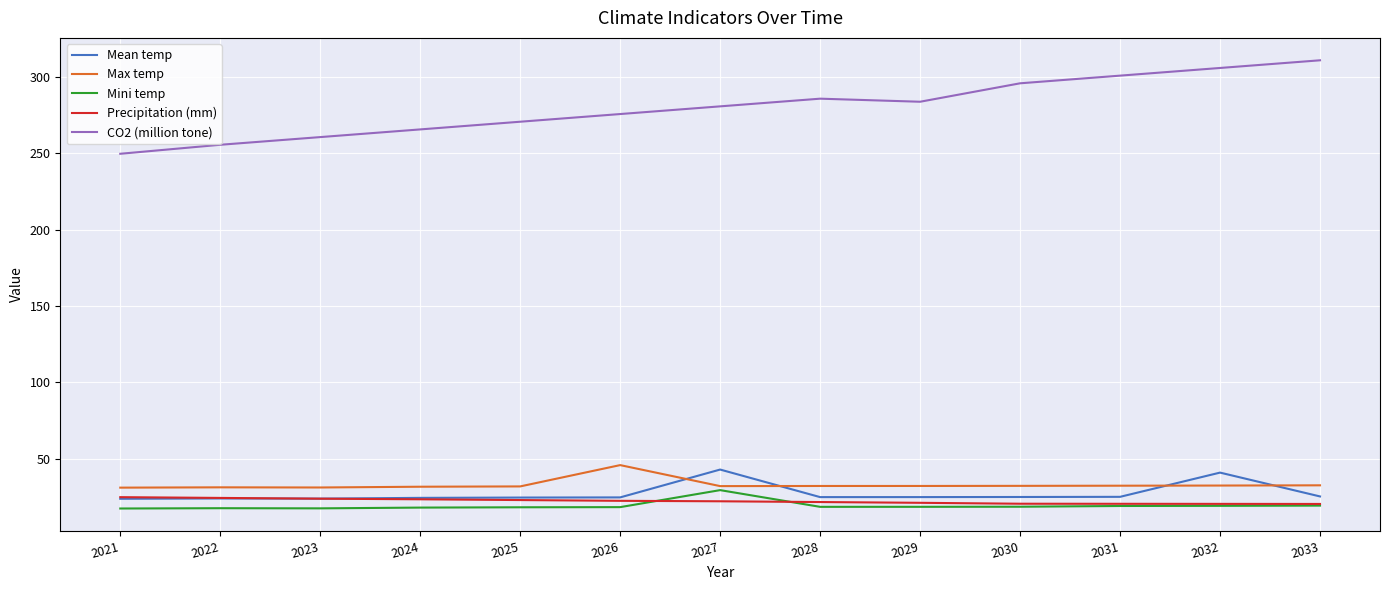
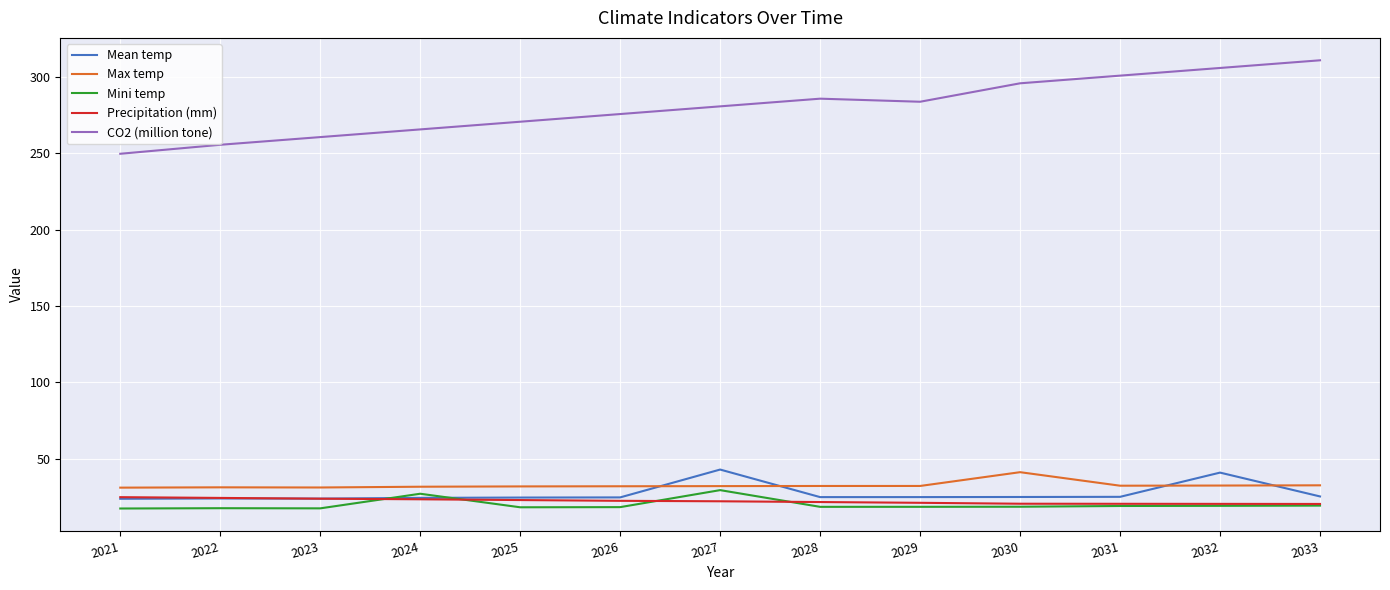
  {
    "Mean temp": {
      "2026": 25,
      "2027": 43,
      "2028": 25,
      "2029": 25,
      "2030": 25,
      "2031": 25,
      "2032": 41,
      "2033": 25
    },
    "Max temp": {
      "2021": 31,
      "2022": 31,
      "2023": 31,
      "2024": 32,
      "2025": 32,
-     "2026": 46,
+     "2026": 32,
      "2027": 32,
      "2028": 32,
      "2029": 32,
-     "2030": 32,
+     "2030": 41,
      "2031": 32,
      "2032": 32,
      "2033": 33
    },
    "Mini temp": {
      "2021": 17,
      "2022": 18,
      "2023": 18,
-     "2024": 18,
+     "2024": 27,
      "2025": 18,
      "2026": 18,
      "2027": 29,
      "2028": 19,
      "2029": 19,
      "2030": 19
    },
    "Precipitation (mm)": {
      "2026": 22,
      "2027": 22,
      "2028": 22,
      "2029": 21,
      "2030": 21
    },
    "CO2 (million tone)": {
      "2021": 250,
      "2022": 256,
      "2023": 261,
      "2024": 266,
      "2025": 271,
      "2026": 276,
      "2027": 281,
      "2028": 286,
      "2029": 284,
      "2030": 296,
      "2031": 301,
      "2032": 306,
      "2033": 311
    }
  }
